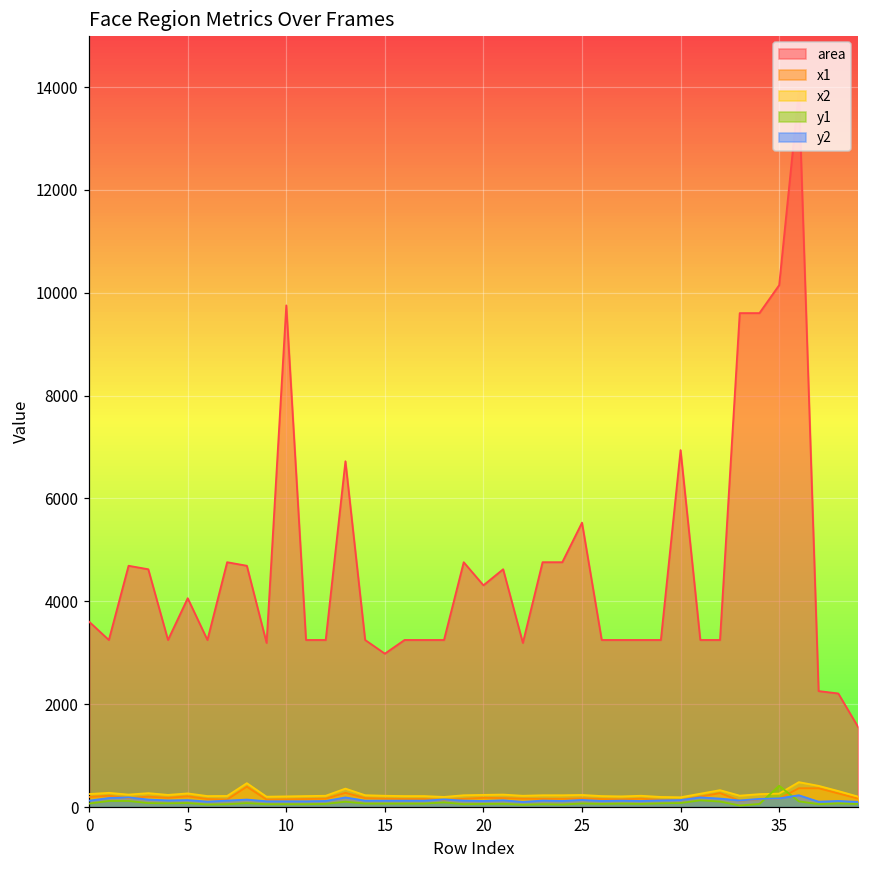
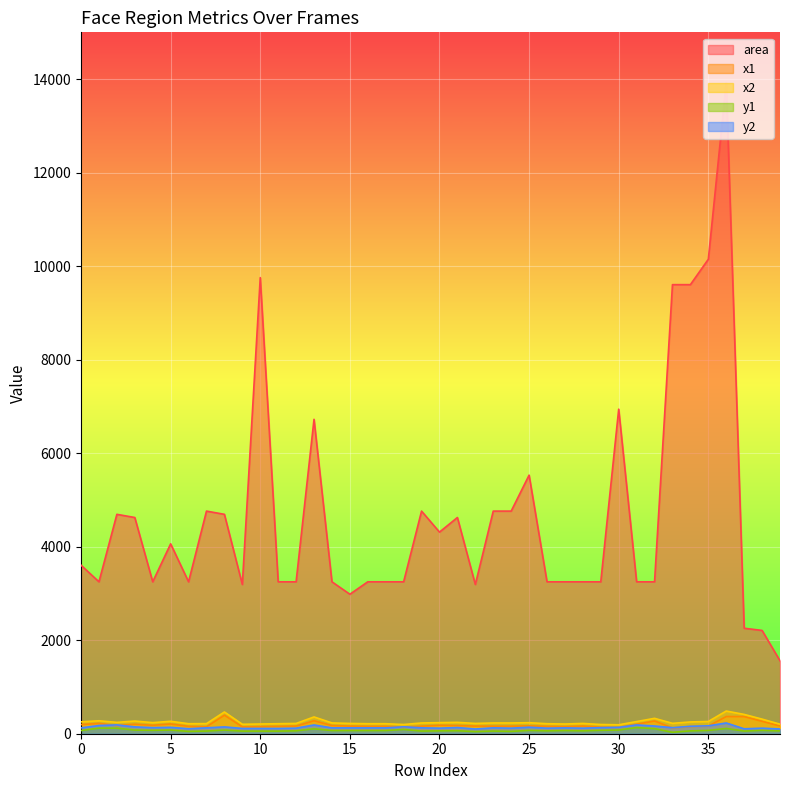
  {
    "area": {
      "0": 3600,
      "5": 4100,
      "10": 9800,
      "15": 3000,
      "20": 4300,
      "25": 5500,
      "30": 6900,
      "35": 10100
    },
    "y1": {
      "0": 100,
      "5": 100,
      "10": 100,
      "15": 100,
      "20": 100,
      "25": 100,
-     "35": 400
+     "35": 100
    },
    "y2": {
      "0": 100,
      "5": 100,
      "20": 100
    }
  }
